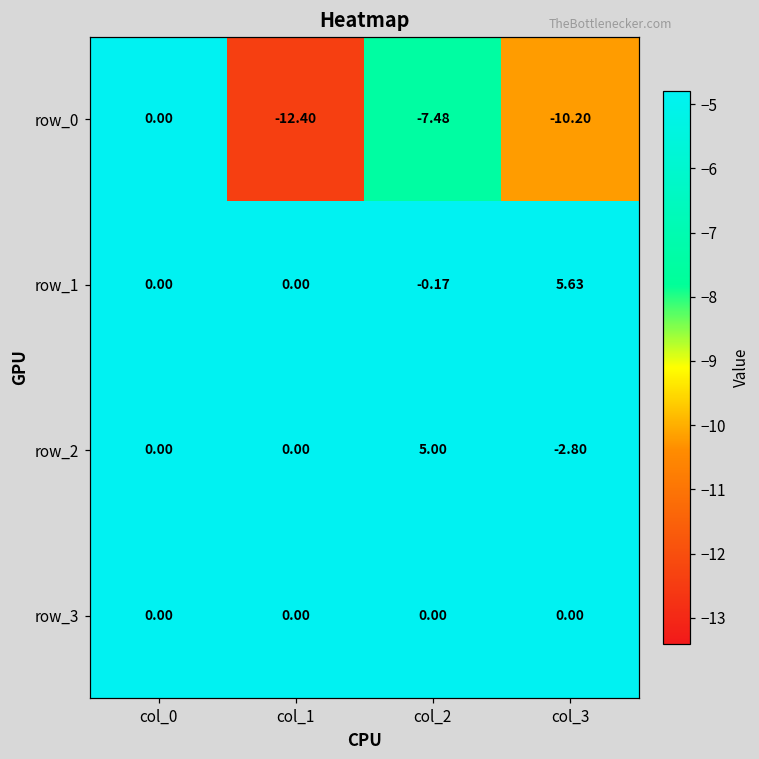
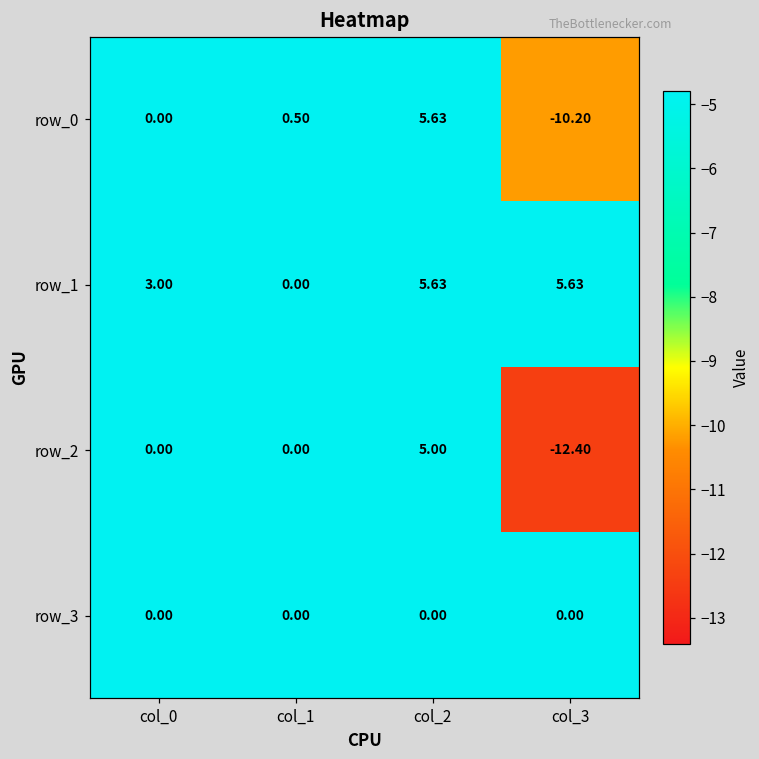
  {
    "row_0": {
      "col_0": 0.00,
-     "col_1": -12.40,
-     "col_2": -7.48,
+     "col_1": 0.50,
+     "col_2": 5.63,
      "col_3": -10.20
    },
    "row_1": {
-     "col_0": 0.00,
+     "col_0": 3.00,
      "col_1": 0.00,
-     "col_2": -0.17,
+     "col_2": 5.63,
      "col_3": 5.63
    },
    "row_2": {
      "col_0": 0.00,
      "col_1": 0.00,
      "col_2": 5.00,
-     "col_3": -2.80
+     "col_3": -12.40
    },
    "row_3": {
      "col_0": 0.00,
      "col_1": 0.00,
      "col_2": 0.00,
      "col_3": 0.00
    }
  }
